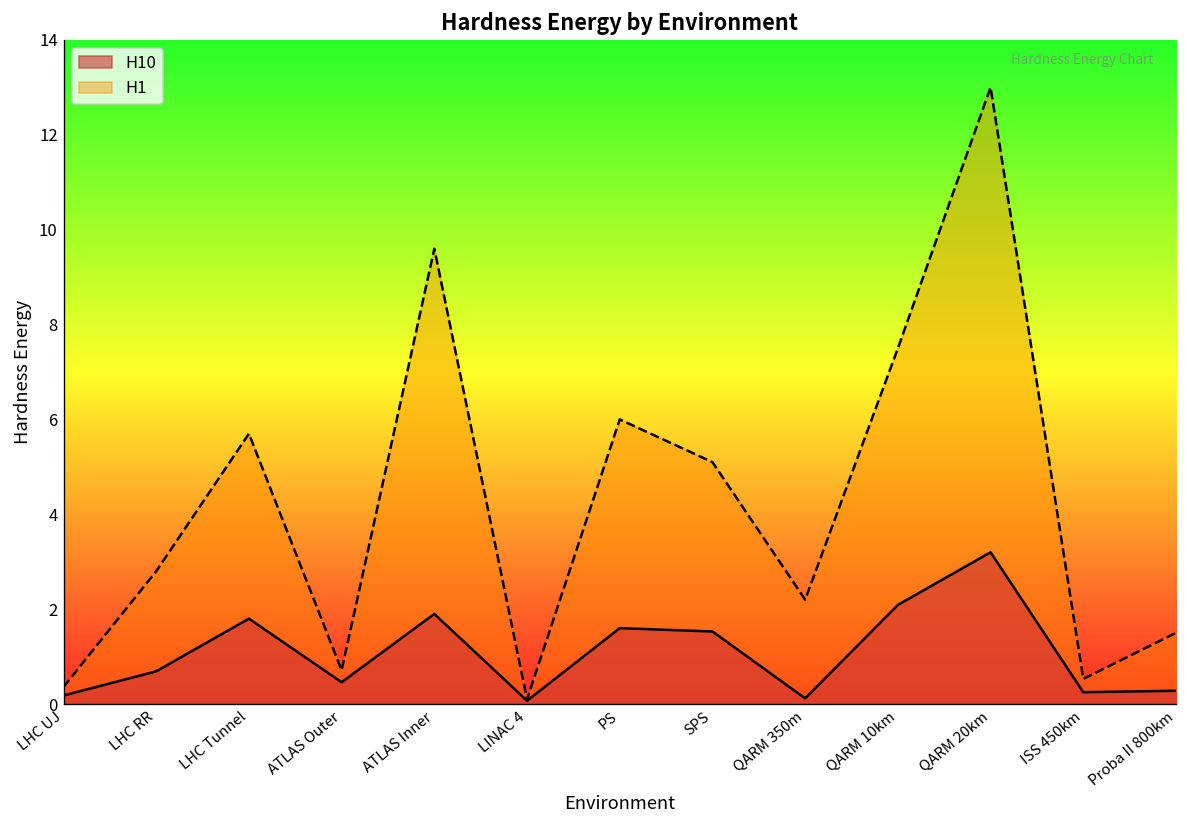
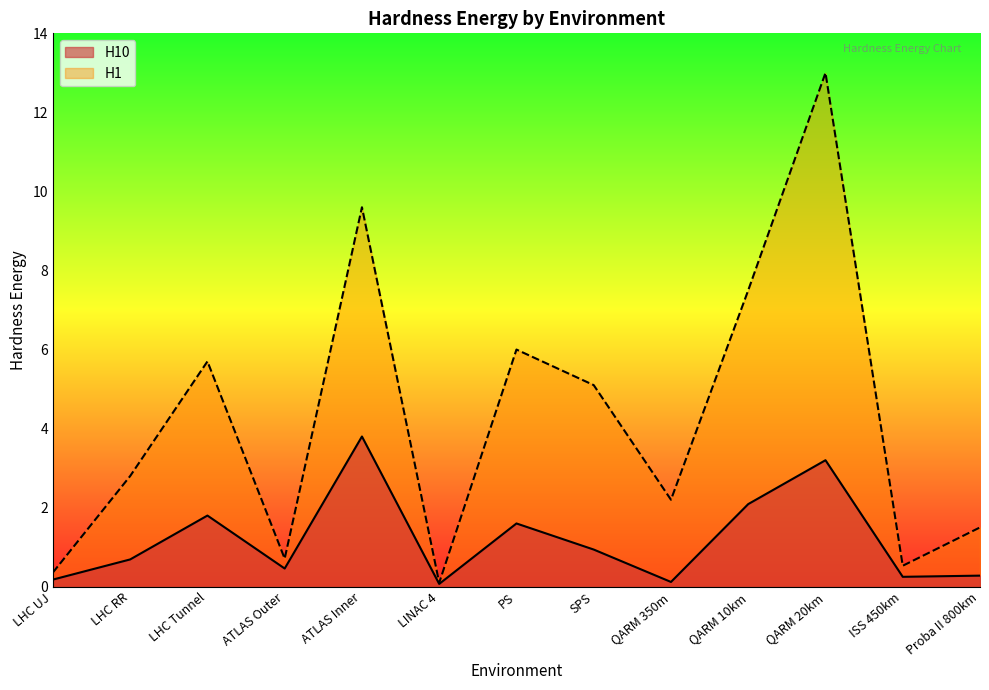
  {
    "H10": {
      "LHC UJ": 0.2,
      "LHC RR": 0.7,
      "LHC Tunnel": 1.8,
      "ATLAS Outer": 0.5,
-     "ATLAS Inner": 1.9,
+     "ATLAS Inner": 3.8,
      "PS": 1.6,
-     "SPS": 1.5,
+     "SPS": 0.9,
      "QARM 350m": 0.1,
      "QARM 10km": 2.1,
      "QARM 20km": 3.2,
      "ISS 450km": 0.3,
      "Proba II 800km": 0.3
    },
    "H1": {
      "LHC UJ": 0.4,
      "LHC RR": 2.8,
      "LHC Tunnel": 5.7,
      "ATLAS Outer": 0.7,
      "ATLAS Inner": 9.6,
      "PS": 6.0,
      "SPS": 5.1,
      "QARM 350m": 2.2,
      "QARM 10km": 7.5,
      "QARM 20km": 13.0,
      "ISS 450km": 0.5,
      "Proba II 800km": 1.5
    }
  }
